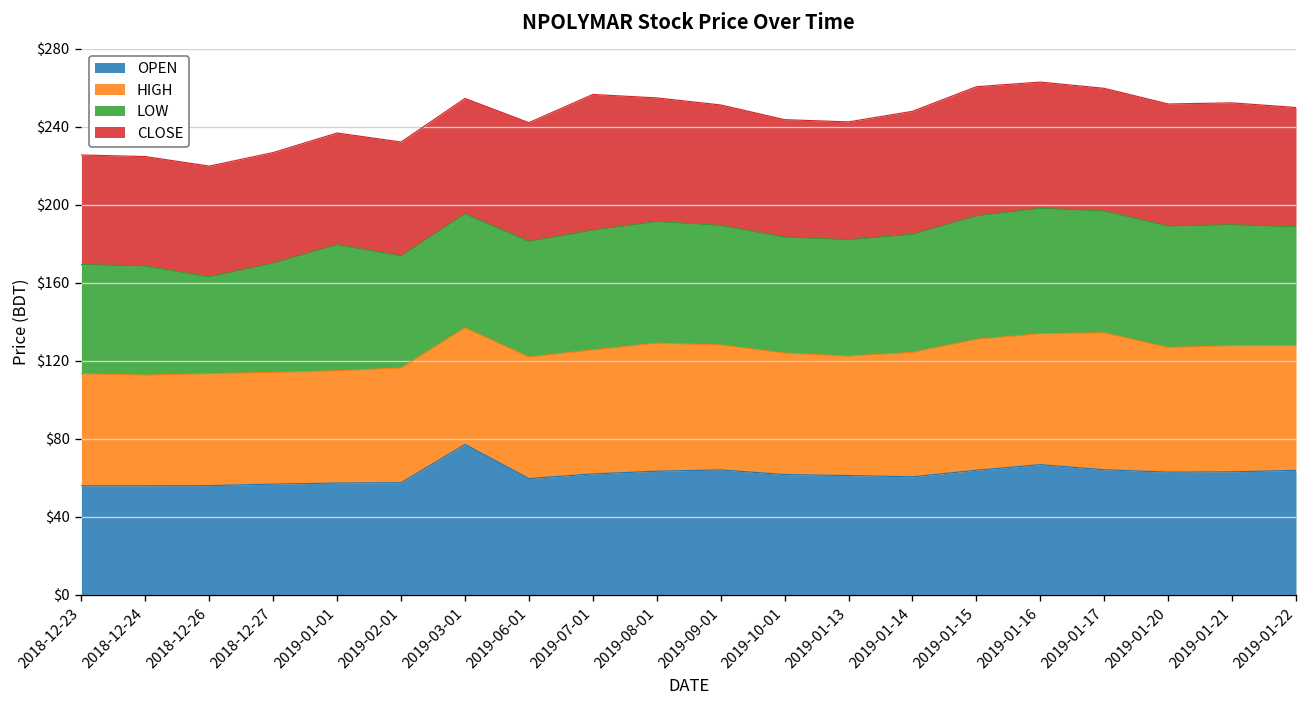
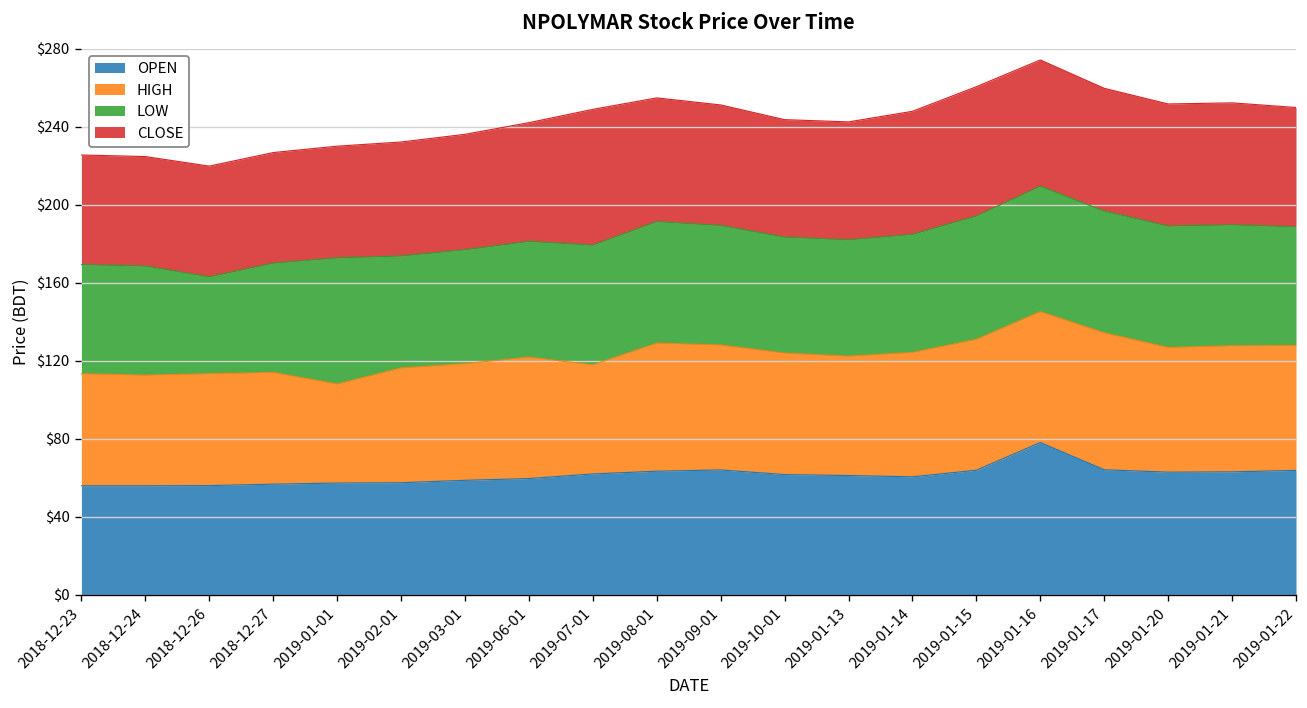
  {
    "OPEN": {
      "2018-12-23": "$56",
      "2018-12-24": "$56",
      "2018-12-26": "$56",
      "2018-12-27": "$57",
      "2019-01-01": "$57",
      "2019-02-01": "$58",
-     "2019-03-01": "$77",
+     "2019-03-01": "$59",
      "2019-06-01": "$60",
      "2019-07-01": "$62",
      "2019-08-01": "$63",
      "2019-09-01": "$64",
      "2019-10-01": "$62",
      "2019-01-13": "$61",
      "2019-01-14": "$61",
      "2019-01-15": "$64",
-     "2019-01-16": "$67",
+     "2019-01-16": "$78",
      "2019-01-17": "$64",
      "2019-01-20": "$63",
      "2019-01-21": "$63",
      "2019-01-22": "$64"
    },
    "HIGH": {
      "2018-12-23": "$57",
      "2018-12-24": "$57",
      "2018-12-26": "$57",
      "2018-12-27": "$57",
-     "2019-01-01": "$58",
+     "2019-01-01": "$51",
      "2019-02-01": "$59",
      "2019-03-01": "$60",
      "2019-06-01": "$62",
-     "2019-07-01": "$64",
+     "2019-07-01": "$56",
      "2019-08-01": "$66",
      "2019-09-01": "$64",
      "2019-10-01": "$62",
      "2019-01-13": "$61",
      "2019-01-14": "$64",
      "2019-01-15": "$67",
      "2019-01-16": "$67",
      "2019-01-17": "$70",
      "2019-01-20": "$64",
      "2019-01-21": "$65",
      "2019-01-22": "$64"
    },
    "LOW": {
      "2018-12-23": "$56",
      "2018-12-24": "$56",
      "2018-12-26": "$50",
      "2018-12-27": "$56",
      "2019-01-01": "$65",
      "2019-02-01": "$57",
      "2019-03-01": "$58",
      "2019-06-01": "$59",
      "2019-07-01": "$61",
      "2019-08-01": "$62",
      "2019-09-01": "$61",
      "2019-10-01": "$59",
      "2019-01-13": "$60",
      "2019-01-14": "$61",
      "2019-01-15": "$63",
      "2019-01-16": "$64",
      "2019-01-17": "$62",
      "2019-01-20": "$62",
      "2019-01-21": "$62",
      "2019-01-22": "$61"
    },
    "CLOSE": {
      "2018-12-23": "$56",
      "2018-12-24": "$56",
      "2018-12-26": "$57",
      "2018-12-27": "$57",
      "2019-01-01": "$57",
      "2019-02-01": "$58",
      "2019-03-01": "$59",
      "2019-06-01": "$61",
      "2019-07-01": "$70",
      "2019-08-01": "$63",
      "2019-09-01": "$62",
      "2019-10-01": "$60",
      "2019-01-13": "$60",
      "2019-01-14": "$63",
      "2019-01-15": "$66",
      "2019-01-16": "$65",
      "2019-01-17": "$63",
      "2019-01-20": "$63",
      "2019-01-21": "$63",
      "2019-01-22": "$61"
    }
  }
